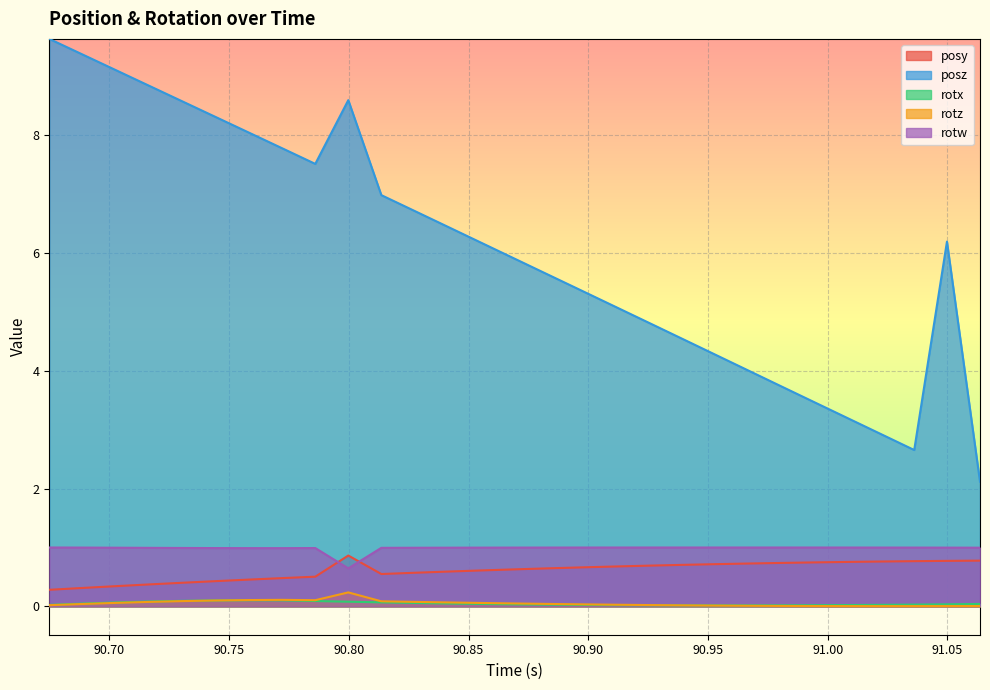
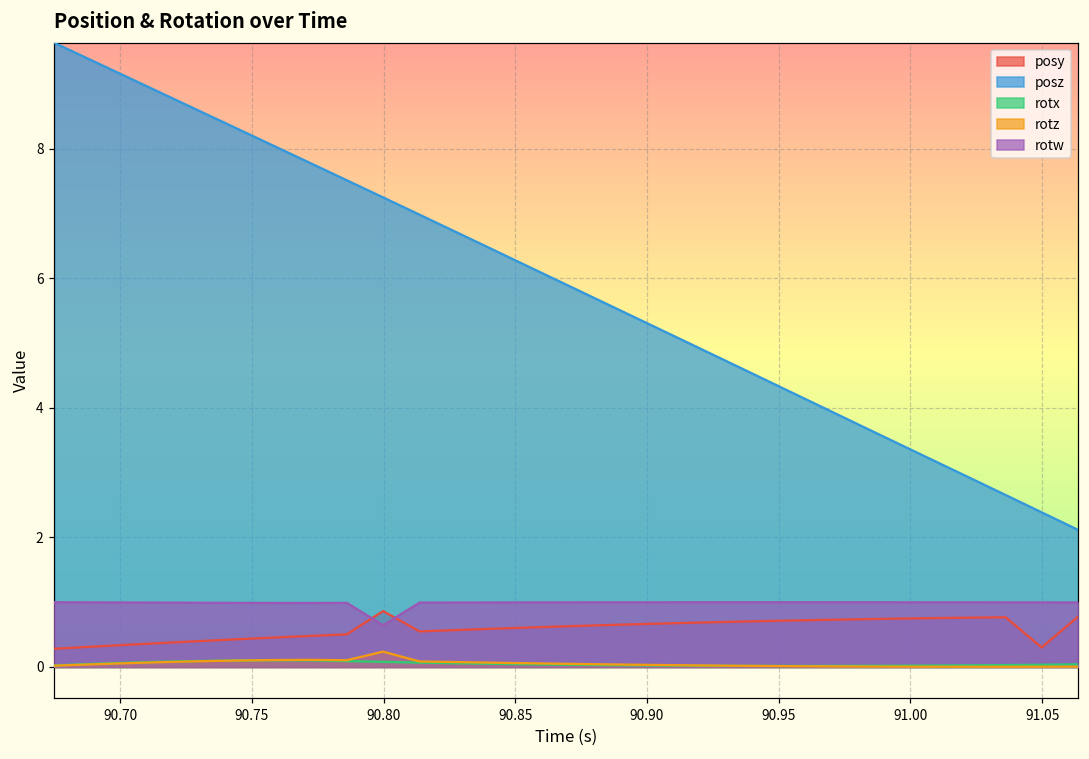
  {
    "posy": {
      "90.80": 0.9,
-     "91.05": 0.8
+     "91.05": 0.3
    },
    "posz": {
-     "90.80": 8.6,
-     "91.05": 6.2
+     "90.80": 7.2,
+     "91.05": 2.4
    },
    "rotx": {
      "90.80": 0.1
    },
    "rotz": {
      "90.80": 0.2
    },
    "rotw": {
      "90.80": 0.6,
      "91.05": 1.0
    }
  }
